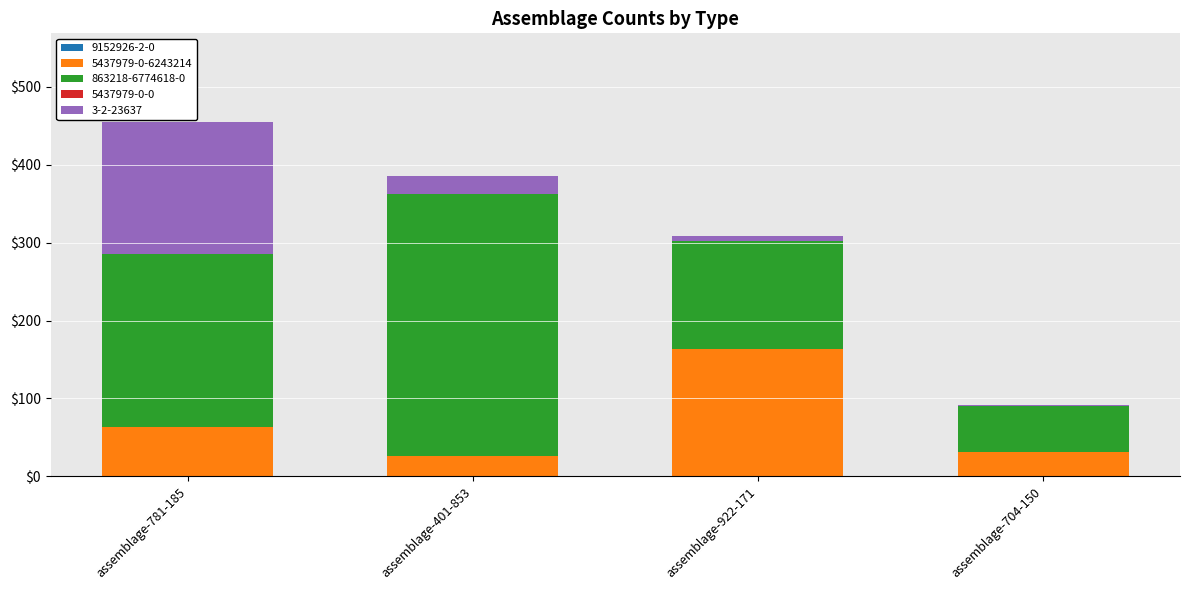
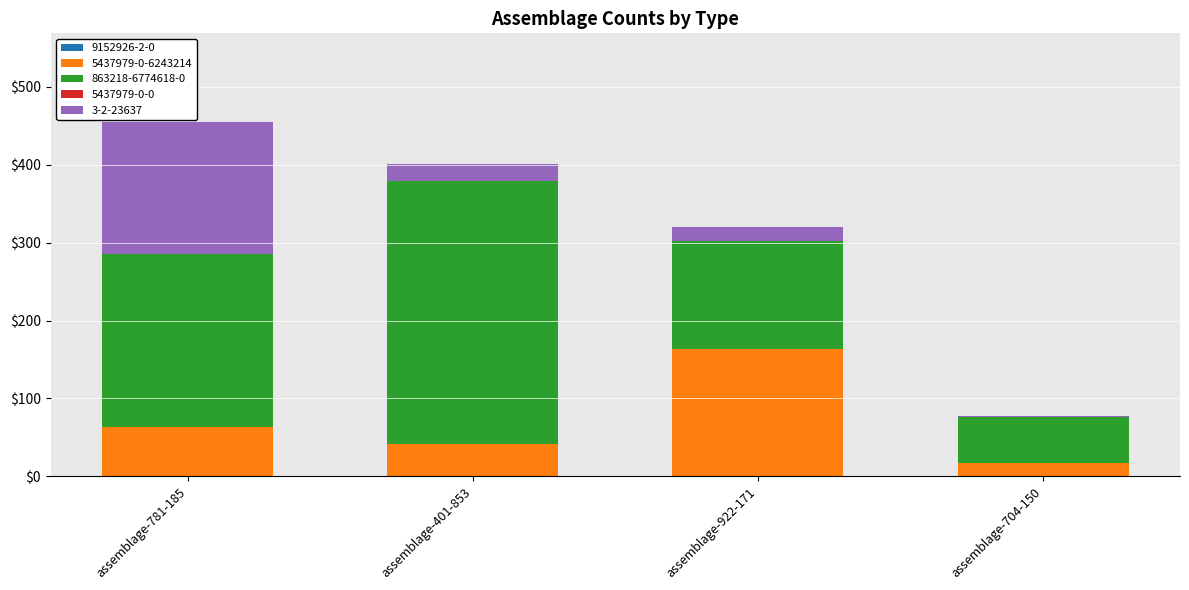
  {
    "9152926-2-0": {
      "assemblage-781-185": "$0",
      "assemblage-401-853": "$0",
      "assemblage-922-171": "$0",
      "assemblage-704-150": "$0"
    },
    "5437979-0-6243214": {
      "assemblage-781-185": "$60",
-     "assemblage-401-853": "$30",
+     "assemblage-401-853": "$40",
      "assemblage-922-171": "$160",
-     "assemblage-704-150": "$30"
+     "assemblage-704-150": "$20"
    },
    "3-2-23637": {
      "assemblage-781-185": "$170",
      "assemblage-401-853": "$20",
-     "assemblage-922-171": "$10"
+     "assemblage-922-171": "$20"
    }
  }
